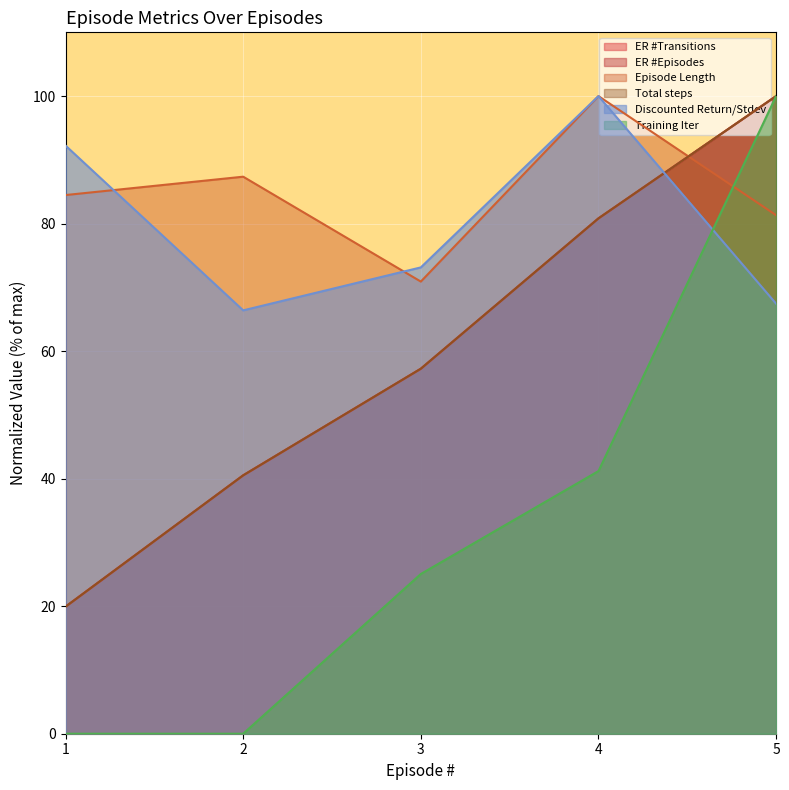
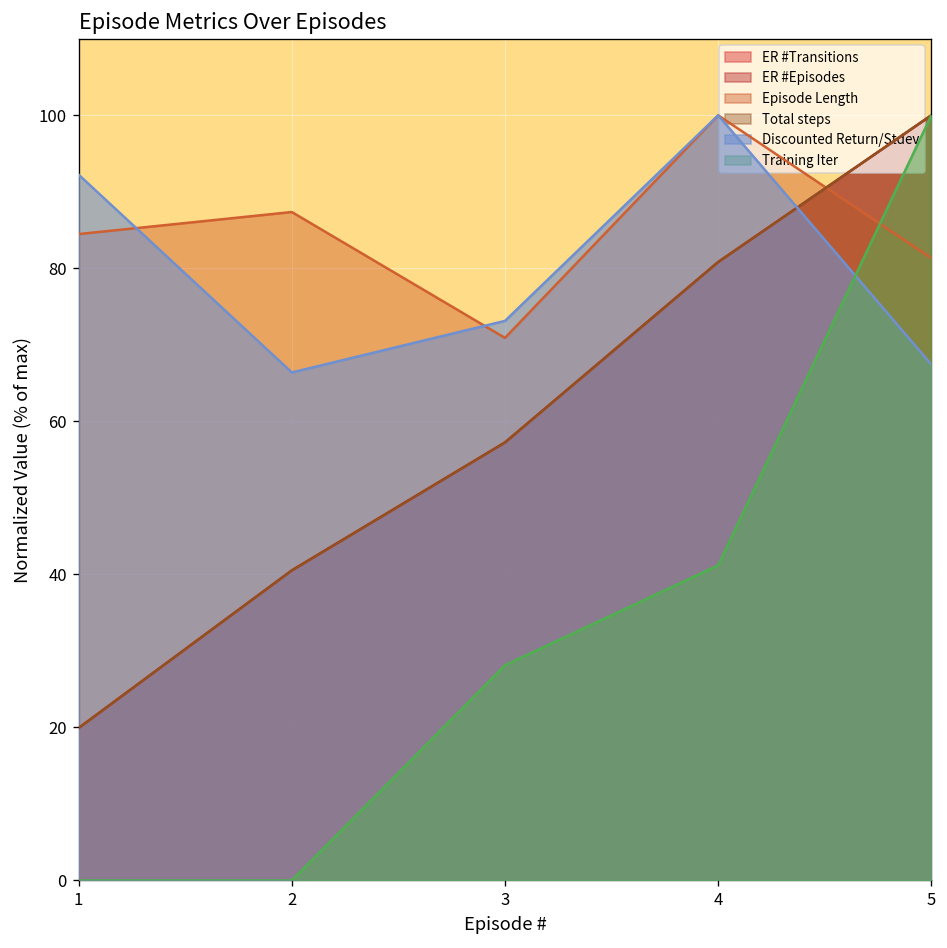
  {
    "Discounted Return/Stdev": {
      "1": 92,
      "2": 66,
      "3": 73,
      "5": 67
    },
    "Training Iter": {
      "1": 0,
      "2": 0,
-     "3": 25,
+     "3": 28,
      "4": 41
    }
  }
